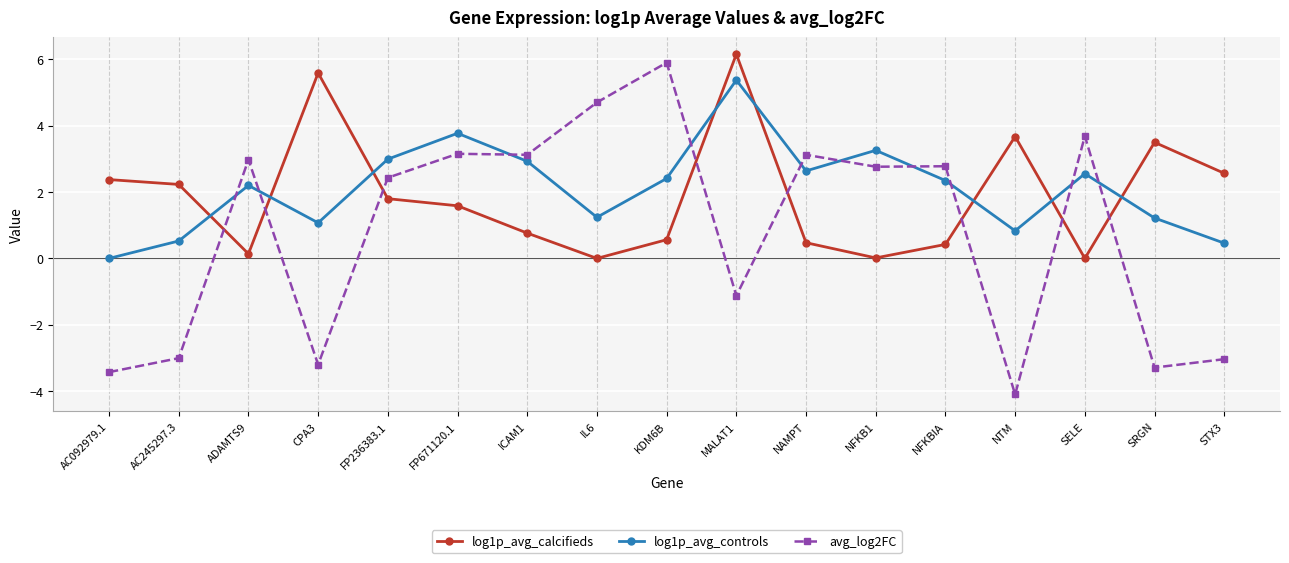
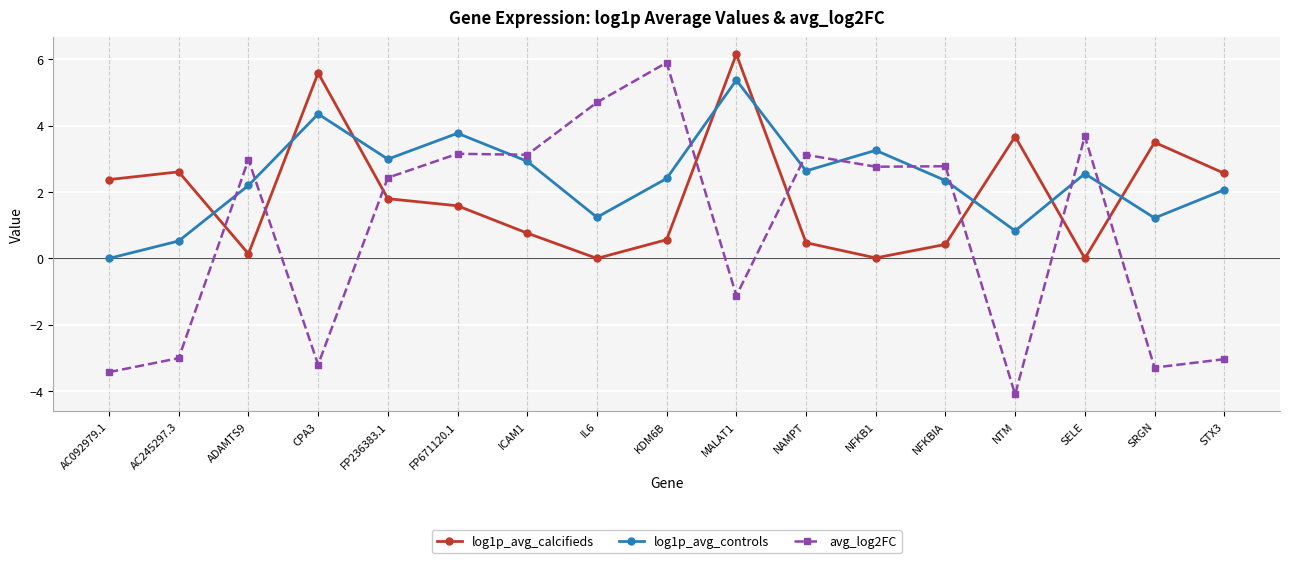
  {
    "log1p_avg_calcifieds": {
      "AC092979.1": 2.4,
-     "AC245297.3": 2.2,
+     "AC245297.3": 2.6,
      "ADAMTS9": 0.1,
      "CPA3": 5.6,
      "FP236383.1": 1.8,
      "FP671120.1": 1.6,
      "ICAM1": 0.8,
      "IL6": 0.0,
      "KDM6B": 0.6,
      "MALAT1": 6.2,
      "NAMPT": 0.5,
      "NFKB1": 0.0,
      "NFKBIA": 0.4,
      "NTM": 3.7,
      "SELE": 0.0,
      "SRGN": 3.5,
      "STX3": 2.6
    },
    "log1p_avg_controls": {
      "AC092979.1": 0.0,
      "AC245297.3": 0.5,
      "ADAMTS9": 2.2,
-     "CPA3": 1.1,
+     "CPA3": 4.4,
      "FP236383.1": 3.0,
      "FP671120.1": 3.8,
      "ICAM1": 2.9,
      "IL6": 1.2,
      "KDM6B": 2.4,
      "MALAT1": 5.4,
      "NAMPT": 2.6,
      "NFKB1": 3.3,
      "NFKBIA": 2.3,
      "NTM": 0.8,
      "SELE": 2.6,
      "SRGN": 1.2,
-     "STX3": 0.5
+     "STX3": 2.1
    },
    "avg_log2FC": {
      "AC092979.1": -3.4,
      "AC245297.3": -3.0,
      "ADAMTS9": 3.0,
      "CPA3": -3.2,
      "FP236383.1": 2.4,
      "FP671120.1": 3.2,
      "ICAM1": 3.1,
      "IL6": 4.7,
      "KDM6B": 5.9,
      "MALAT1": -1.1,
      "NAMPT": 3.1,
      "NFKB1": 2.8,
      "NFKBIA": 2.8,
      "NTM": -4.1,
      "SELE": 3.7,
      "SRGN": -3.3,
      "STX3": -3.0
    }
  }
